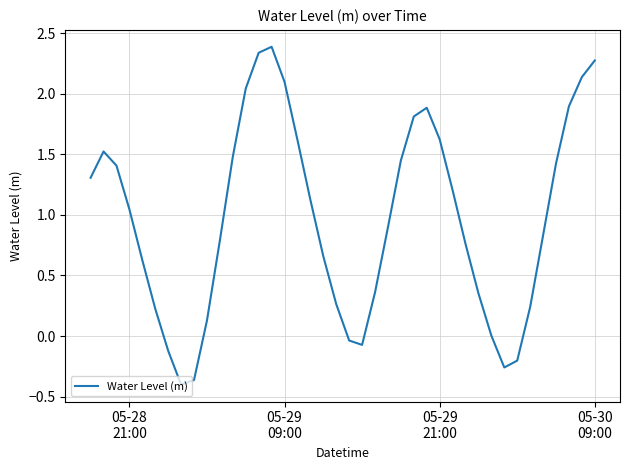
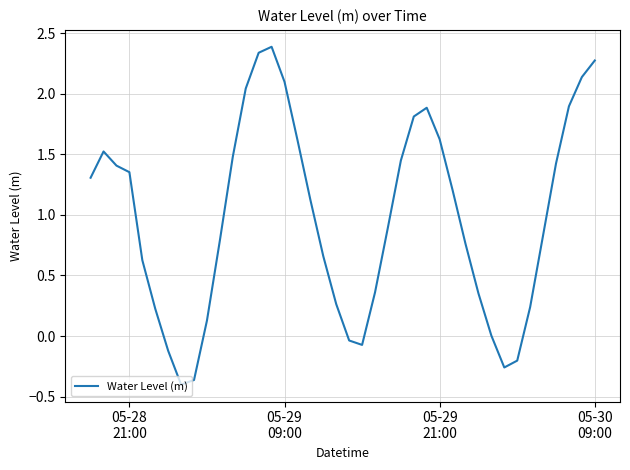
  {
-   "05-28 21:00": 1.05,
+   "05-28 21:00": 1.35,
    "05-29 09:00": 2.10,
    "05-29 21:00": 1.62,
    "05-30 09:00": 2.28
  }
